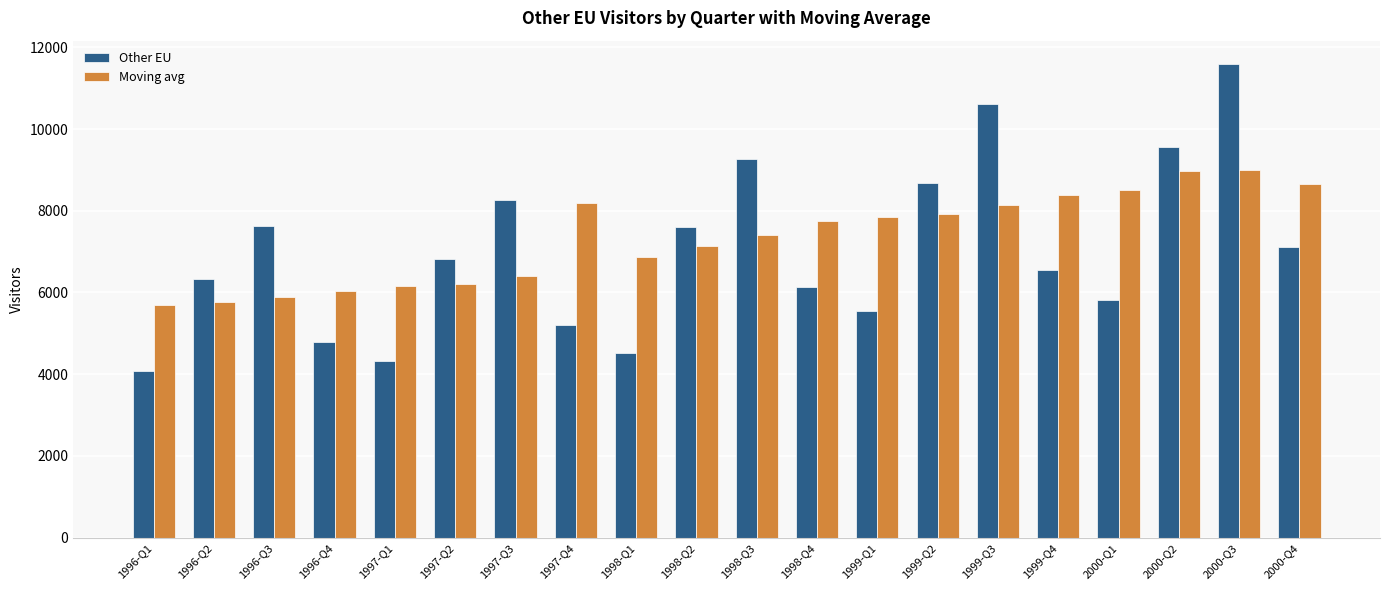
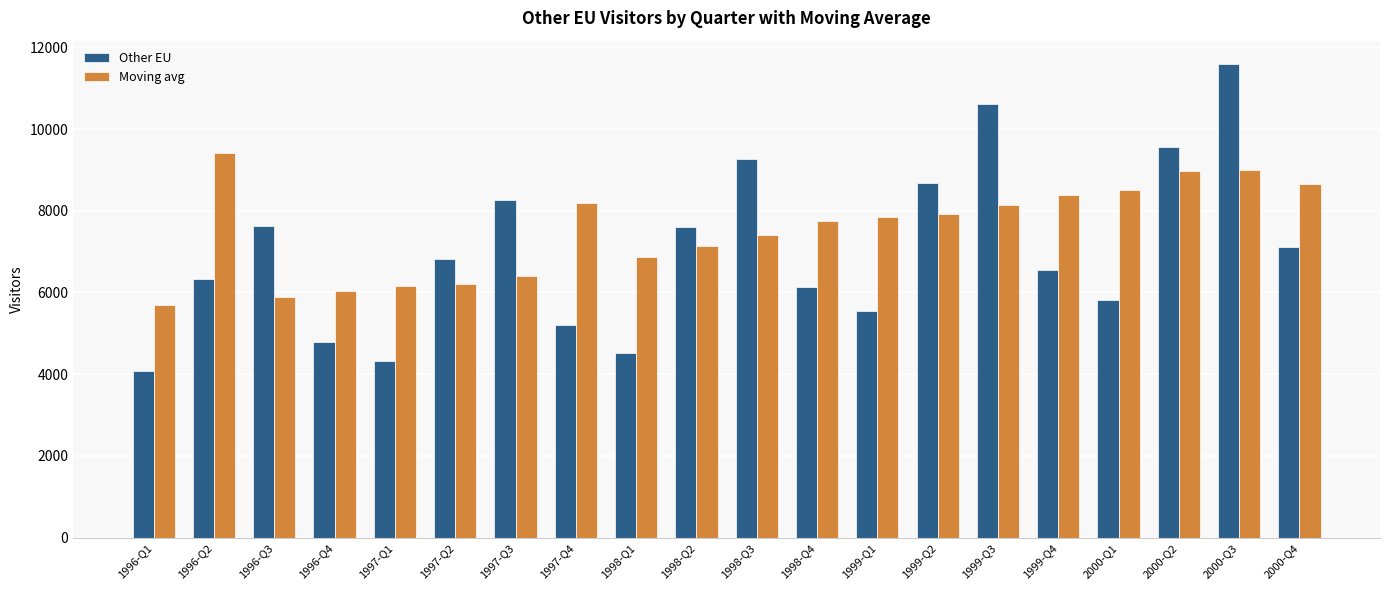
  {
    "Other EU": {
      "1996-Q1": 4100,
      "1996-Q2": 6300,
      "1996-Q3": 7600,
      "1996-Q4": 4800,
      "1997-Q1": 4300,
      "1997-Q2": 6800,
      "1997-Q3": 8300,
      "1997-Q4": 5200,
      "1998-Q1": 4500,
      "1998-Q2": 7600,
      "1998-Q3": 9300,
      "1998-Q4": 6100,
      "1999-Q1": 5600,
      "1999-Q2": 8700,
      "1999-Q3": 10600,
      "1999-Q4": 6600,
      "2000-Q1": 5800,
      "2000-Q2": 9600,
      "2000-Q3": 11600,
      "2000-Q4": 7100
    },
    "Moving avg": {
      "1996-Q1": 5700,
-     "1996-Q2": 5800,
+     "1996-Q2": 9400,
      "1996-Q3": 5900,
      "1996-Q4": 6000,
      "1997-Q1": 6200,
      "1997-Q2": 6200,
      "1997-Q3": 6400,
      "1997-Q4": 8200,
      "1998-Q1": 6900,
      "1998-Q2": 7100,
      "1998-Q3": 7400,
      "1998-Q4": 7700,
      "1999-Q1": 7800,
      "1999-Q2": 7900,
      "1999-Q3": 8100,
      "1999-Q4": 8400,
      "2000-Q1": 8500,
      "2000-Q2": 9000,
      "2000-Q3": 9000,
      "2000-Q4": 8600
    }
  }
